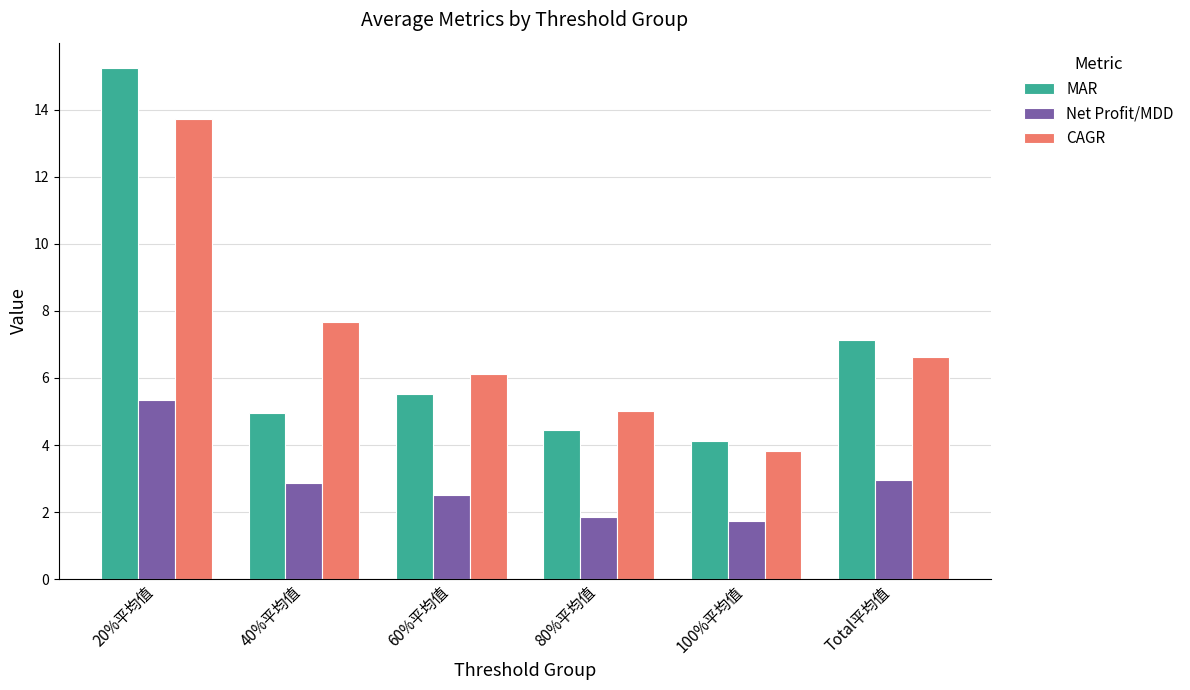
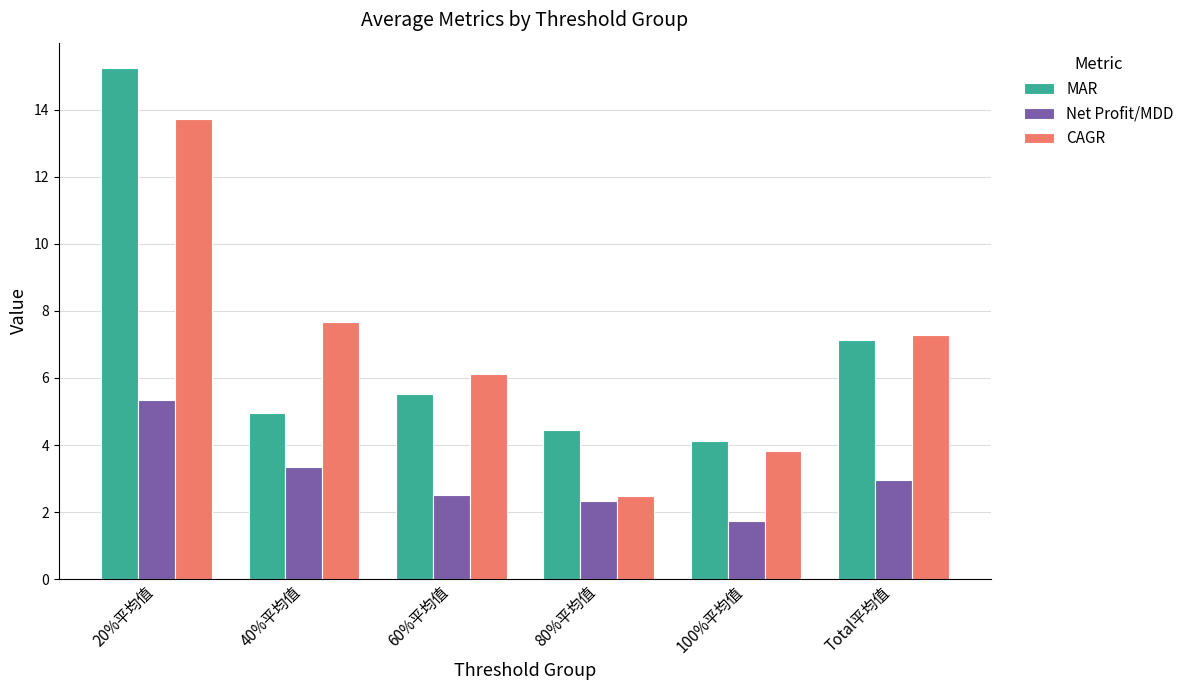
  {
    "MAR": {
      "20%平均值": 15.2,
      "40%平均值": 5.0,
      "60%平均值": 5.5,
      "80%平均值": 4.5,
      "100%平均值": 4.1,
      "Total平均值": 7.1
    },
    "Net Profit/MDD": {
      "20%平均值": 5.4,
-     "40%平均值": 2.9,
+     "40%平均值": 3.4,
      "60%平均值": 2.5,
-     "80%平均值": 1.9,
+     "80%平均值": 2.3,
      "100%平均值": 1.7,
      "Total平均值": 3.0
    },
    "CAGR": {
      "20%平均值": 13.7,
      "40%平均值": 7.7,
      "60%平均值": 6.1,
-     "80%平均值": 5.0,
+     "80%平均值": 2.5,
      "100%平均值": 3.8,
-     "Total平均值": 6.6
+     "Total平均值": 7.3
    }
  }
